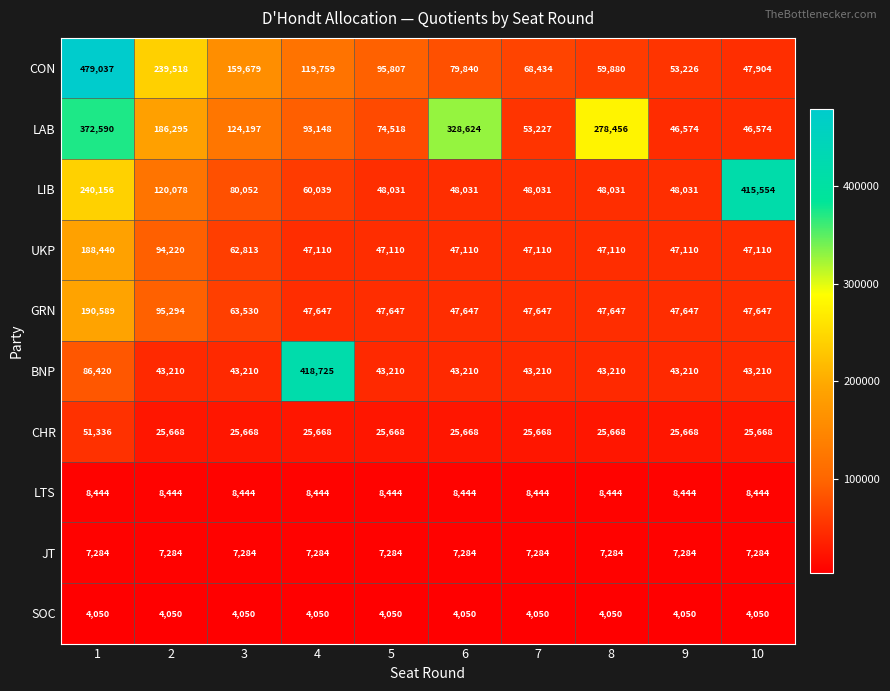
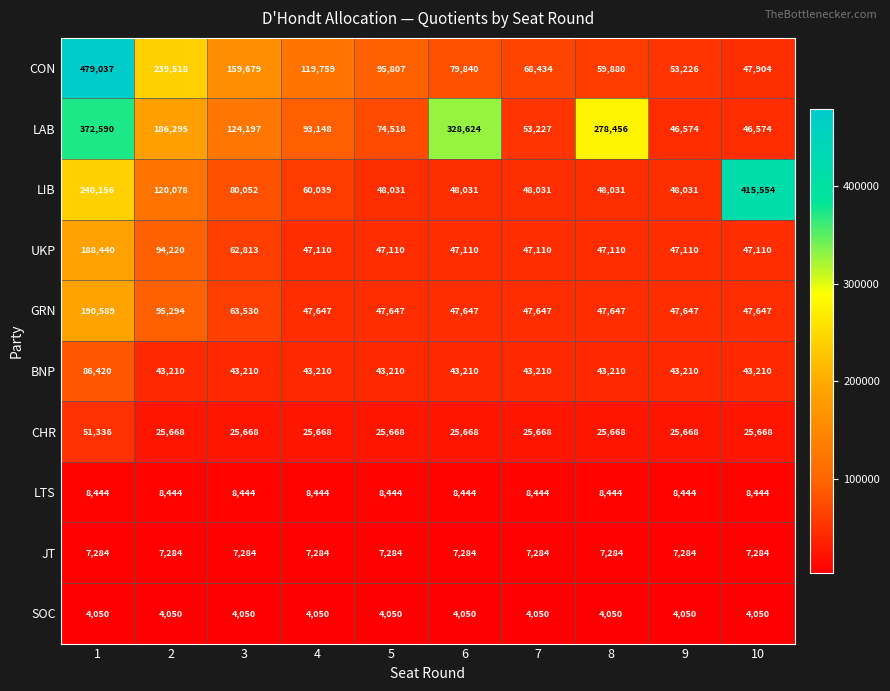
  {
    "CON": {
      "1": "479,037",
      "2": "239,518",
      "3": "159,679",
      "4": "119,759",
      "5": "95,807",
      "6": "79,840",
      "7": "68,434",
      "8": "59,880",
      "9": "53,226",
      "10": "47,904"
    },
    "LAB": {
      "1": "372,590",
      "2": "186,295",
      "3": "124,197",
      "4": "93,148",
      "5": "74,518",
      "6": "328,624",
      "7": "53,227",
      "8": "278,456",
      "9": "46,574",
      "10": "46,574"
    },
    "LIB": {
      "1": "240,156",
      "2": "120,078",
      "3": "80,052",
      "4": "60,039",
      "5": "48,031",
      "6": "48,031",
      "7": "48,031",
      "8": "48,031",
      "9": "48,031",
      "10": "415,554"
    },
    "UKP": {
      "1": "188,440",
      "2": "94,220",
      "3": "62,813",
      "4": "47,110",
      "5": "47,110",
      "6": "47,110",
      "7": "47,110",
      "8": "47,110",
      "9": "47,110",
      "10": "47,110"
    },
    "GRN": {
      "1": "190,589",
      "2": "95,294",
      "3": "63,530",
      "4": "47,647",
      "5": "47,647",
      "6": "47,647",
      "7": "47,647",
      "8": "47,647",
      "9": "47,647",
      "10": "47,647"
    },
    "BNP": {
      "1": "86,420",
      "2": "43,210",
      "3": "43,210",
-     "4": "418,725",
+     "4": "43,210",
      "5": "43,210",
      "6": "43,210",
      "7": "43,210",
      "8": "43,210",
      "9": "43,210",
      "10": "43,210"
    },
    "CHR": {
      "1": "51,336",
      "2": "25,668",
      "3": "25,668",
      "4": "25,668",
      "5": "25,668",
      "6": "25,668",
      "7": "25,668",
      "8": "25,668",
      "9": "25,668",
      "10": "25,668"
    },
    "LTS": {
      "1": "8,444",
      "2": "8,444",
      "3": "8,444",
      "4": "8,444",
      "5": "8,444",
      "6": "8,444",
      "7": "8,444",
      "8": "8,444",
      "9": "8,444",
      "10": "8,444"
    },
    "JT": {
      "1": "7,284",
      "2": "7,284",
      "3": "7,284",
      "4": "7,284",
      "5": "7,284",
      "6": "7,284",
      "7": "7,284",
      "8": "7,284",
      "9": "7,284",
      "10": "7,284"
    },
    "SOC": {
      "1": "4,050",
      "2": "4,050",
      "3": "4,050",
      "4": "4,050",
      "5": "4,050",
      "6": "4,050",
      "7": "4,050",
      "8": "4,050",
      "9": "4,050",
      "10": "4,050"
    }
  }
